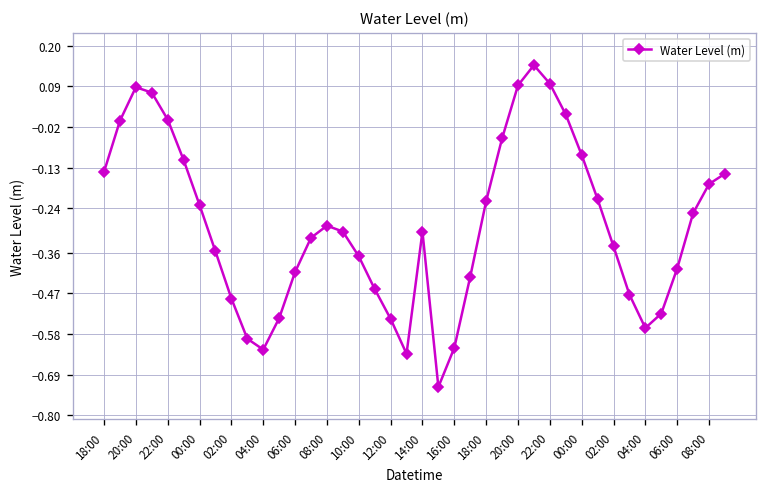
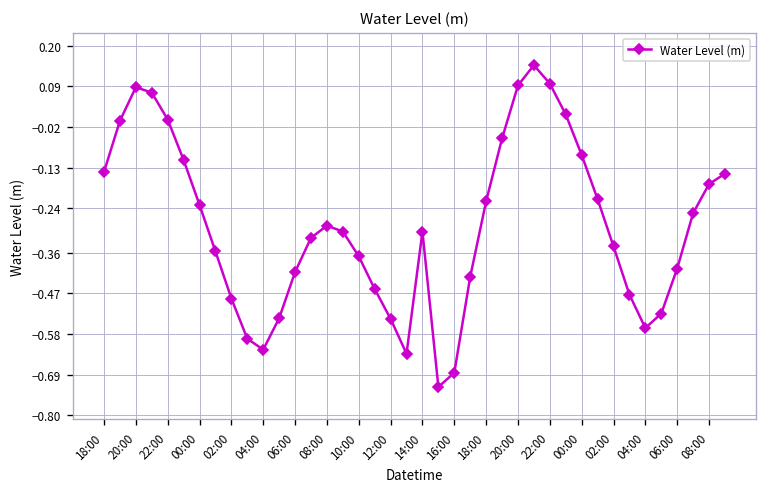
  {
    "10:00": -0.37,
    "12:00": -0.54,
    "14:00": -0.30,
-   "16:00": -0.62
+   "16:00": -0.68
  }
